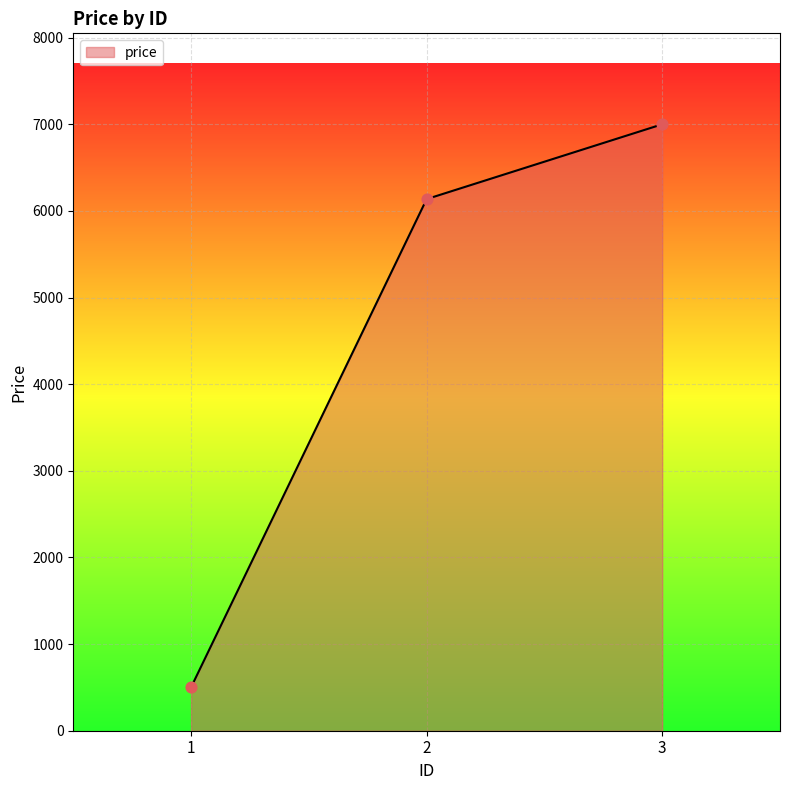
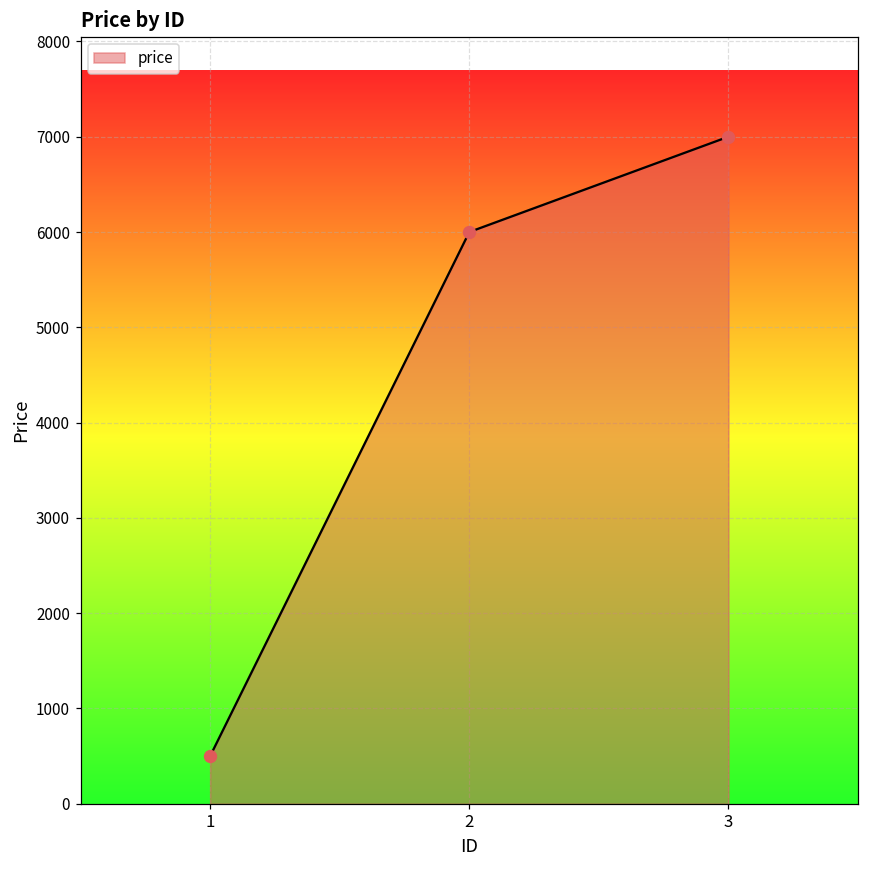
  {
    "1": 500,
-   "2": 6100,
+   "2": 6000,
    "3": 7000
  }
